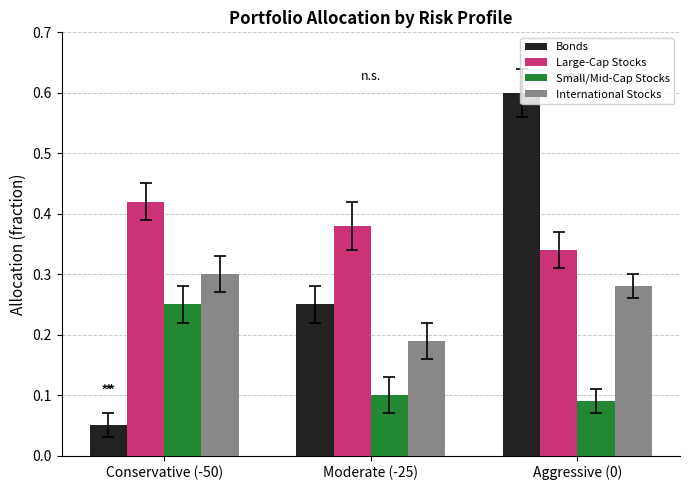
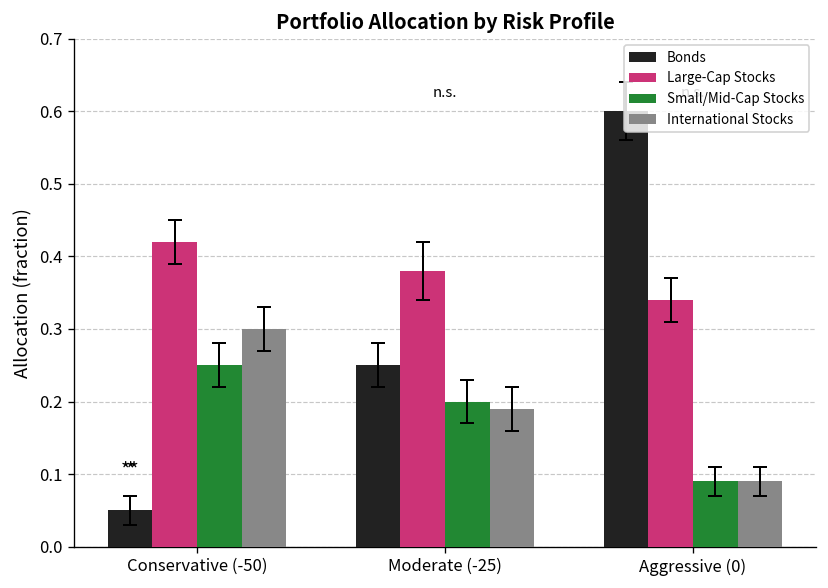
  {
    "Bonds": {
      "Conservative (-50)": 0.05,
      "Moderate (-25)": 0.25
    },
    "Large-Cap Stocks": {
      "Conservative (-50)": 0.42,
      "Moderate (-25)": 0.38,
      "Aggressive (0)": 0.34
    },
    "Small/Mid-Cap Stocks": {
      "Conservative (-50)": 0.25,
-     "Moderate (-25)": 0.1,
+     "Moderate (-25)": 0.2,
      "Aggressive (0)": 0.09
    },
    "International Stocks": {
      "Conservative (-50)": 0.30,
      "Moderate (-25)": 0.19,
-     "Aggressive (0)": 0.28
+     "Aggressive (0)": 0.09
    }
  }
